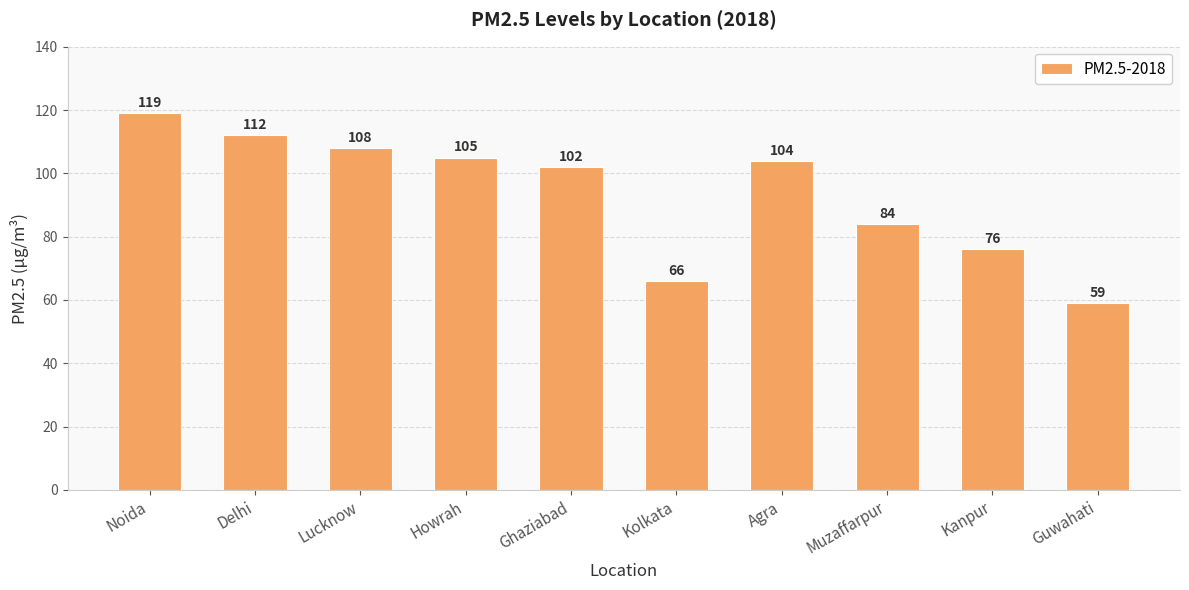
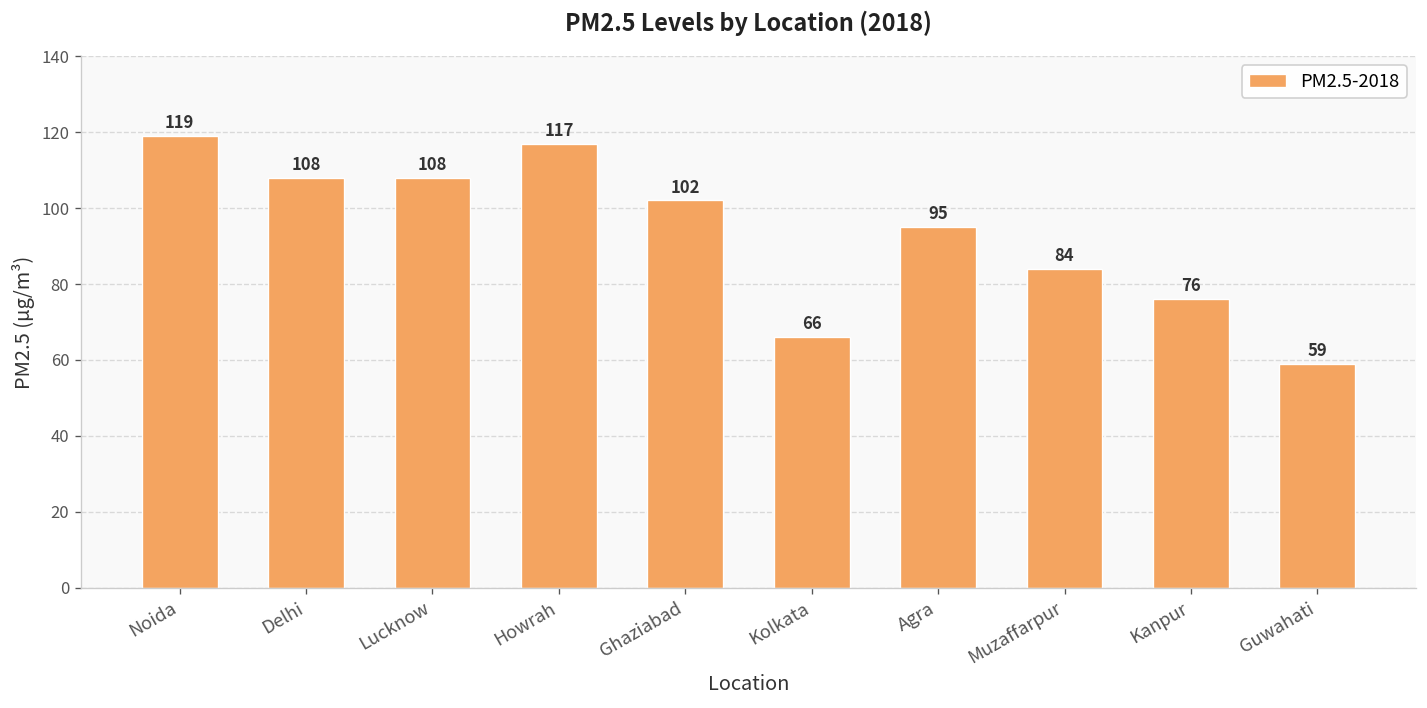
  {
    "Noida": 119,
-   "Delhi": 112,
+   "Delhi": 108,
    "Lucknow": 108,
-   "Howrah": 105,
+   "Howrah": 117,
    "Ghaziabad": 102,
    "Kolkata": 66,
-   "Agra": 104,
+   "Agra": 95,
    "Muzaffarpur": 84,
    "Kanpur": 76,
    "Guwahati": 59
  }
